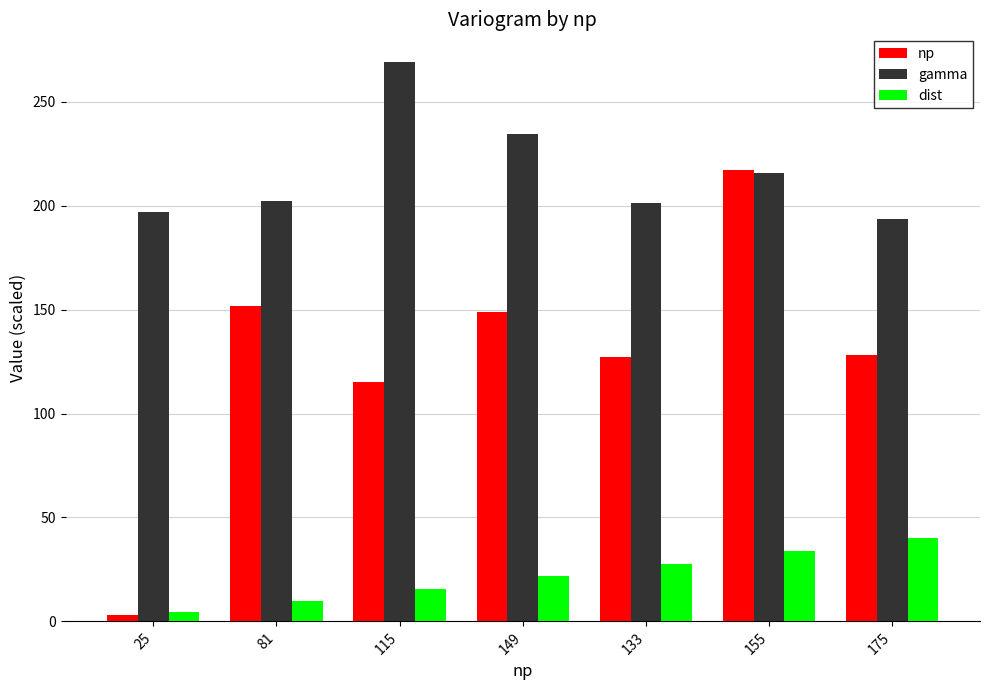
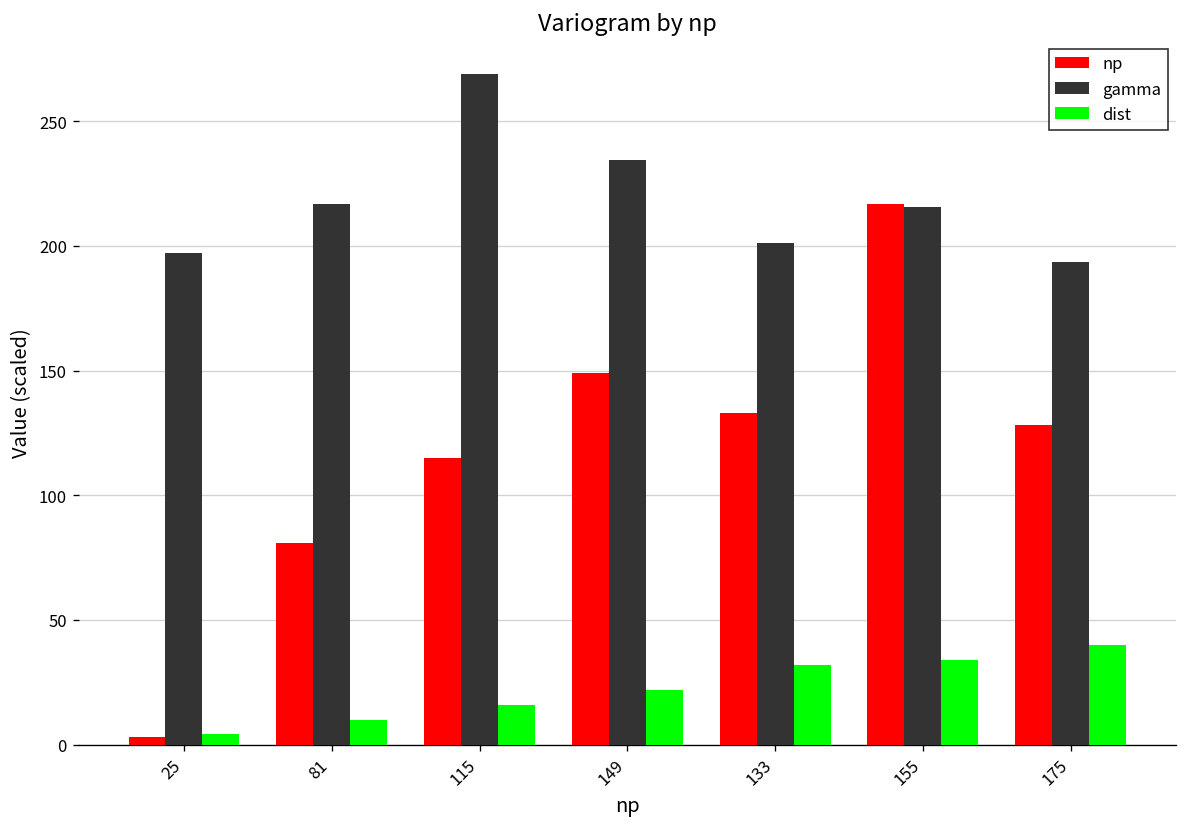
  {
    "np": {
      "25": 3,
-     "81": 152,
+     "81": 81,
      "115": 115,
      "149": 149,
-     "133": 127,
+     "133": 133,
      "155": 217,
      "175": 128
    },
    "gamma": {
      "25": 197,
-     "81": 202,
+     "81": 217,
      "115": 269,
      "149": 234,
      "133": 201,
      "155": 216,
      "175": 194
    },
    "dist": {
      "25": 4,
      "81": 10,
      "115": 16,
      "149": 22,
-     "133": 28,
+     "133": 32,
      "155": 34,
      "175": 40
    }
  }
